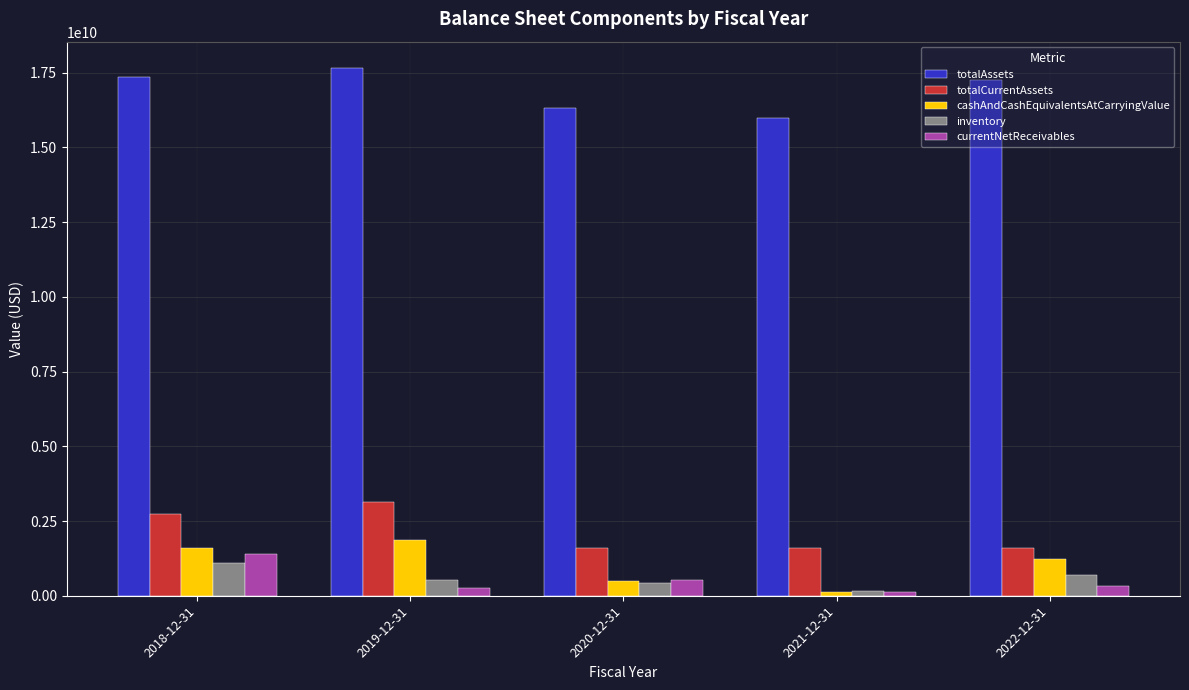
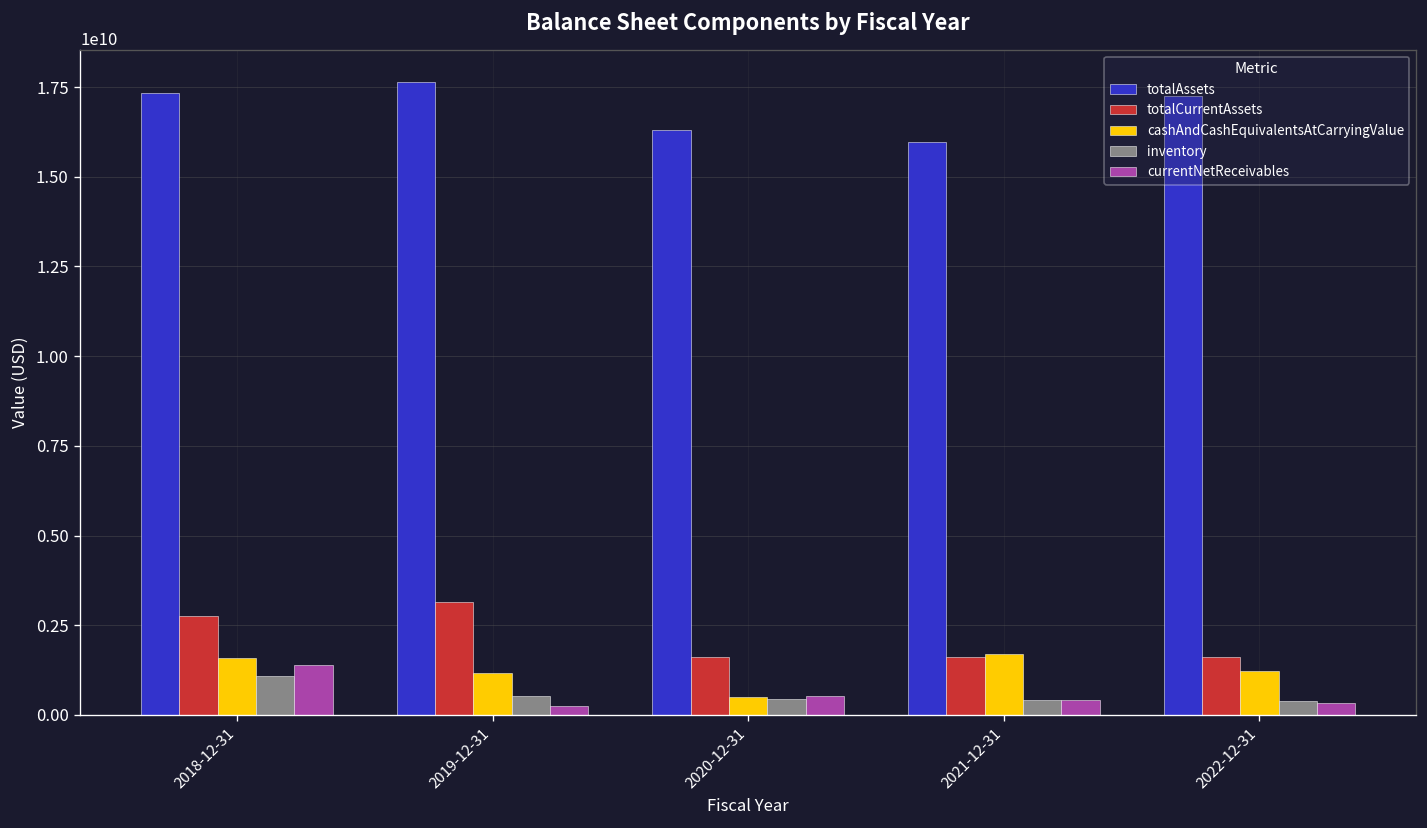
  {
    "totalAssets": {
      "2018-12-31": 17300000000,
      "2019-12-31": 17700000000,
      "2020-12-31": 16300000000,
      "2021-12-31": 16000000000
    },
    "totalCurrentAssets": {
      "2018-12-31": 2700000000,
      "2019-12-31": 3100000000,
      "2020-12-31": 1600000000,
      "2021-12-31": 1600000000,
      "2022-12-31": 1600000000
    },
    "cashAndCashEquivalentsAtCarryingValue": {
      "2018-12-31": 1600000000,
-     "2019-12-31": 1900000000,
+     "2019-12-31": 1200000000,
      "2020-12-31": 500000000,
-     "2021-12-31": 100000000,
+     "2021-12-31": 1700000000,
      "2022-12-31": 1200000000
    },
    "inventory": {
      "2018-12-31": 1100000000,
      "2019-12-31": 500000000,
      "2020-12-31": 400000000,
-     "2021-12-31": 100000000,
-     "2022-12-31": 700000000
+     "2021-12-31": 400000000,
+     "2022-12-31": 400000000
    },
    "currentNetReceivables": {
      "2018-12-31": 1400000000,
      "2019-12-31": 300000000,
      "2020-12-31": 500000000,
-     "2021-12-31": 100000000,
+     "2021-12-31": 400000000,
      "2022-12-31": 300000000
    }
  }
